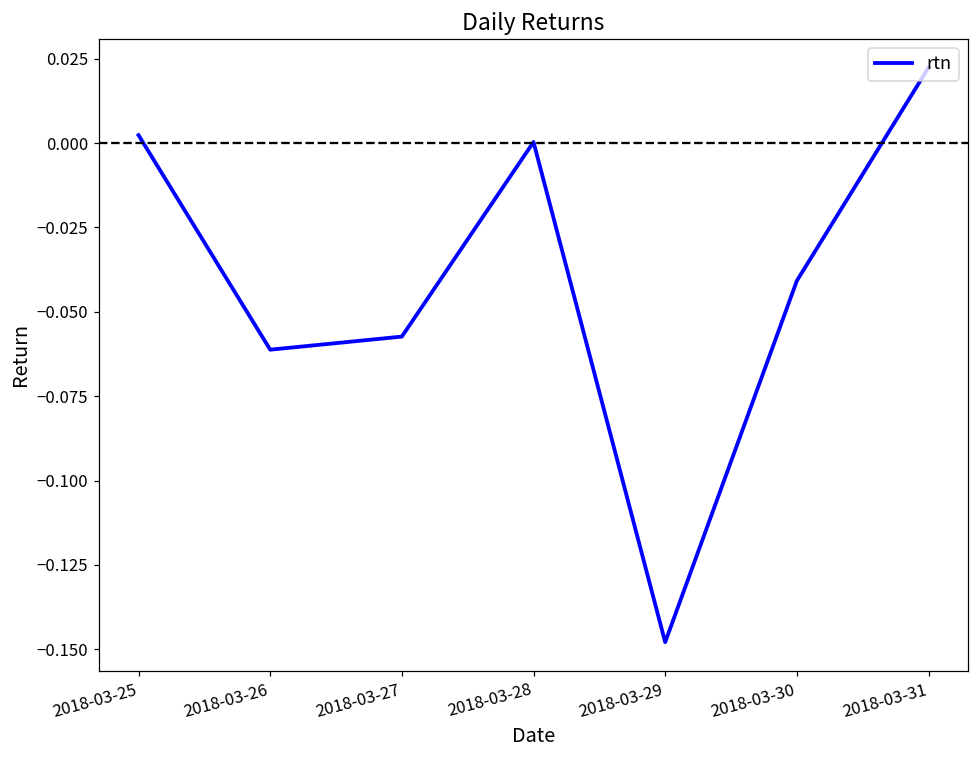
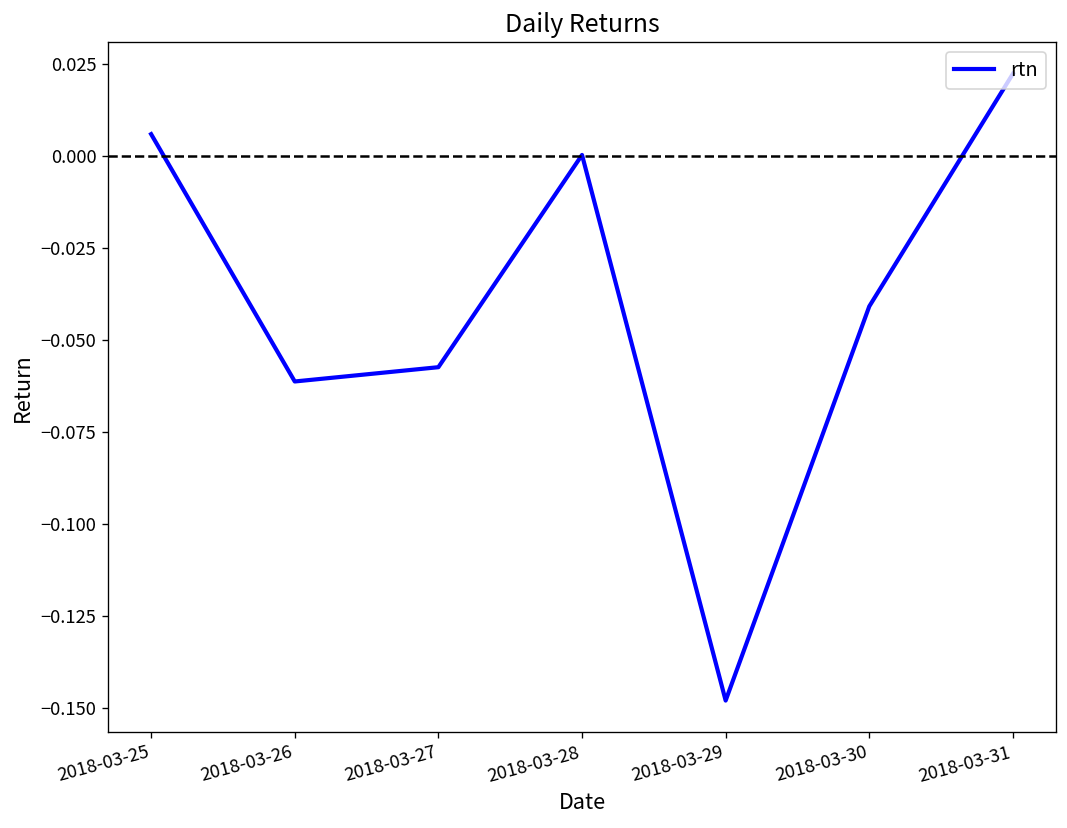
  {
-   "2018-03-25": 0.002,
+   "2018-03-25": 0.006,
    "2018-03-26": -0.061,
    "2018-03-27": -0.057,
    "2018-03-28": 0.000,
    "2018-03-29": -0.148,
    "2018-03-30": -0.041
  }
